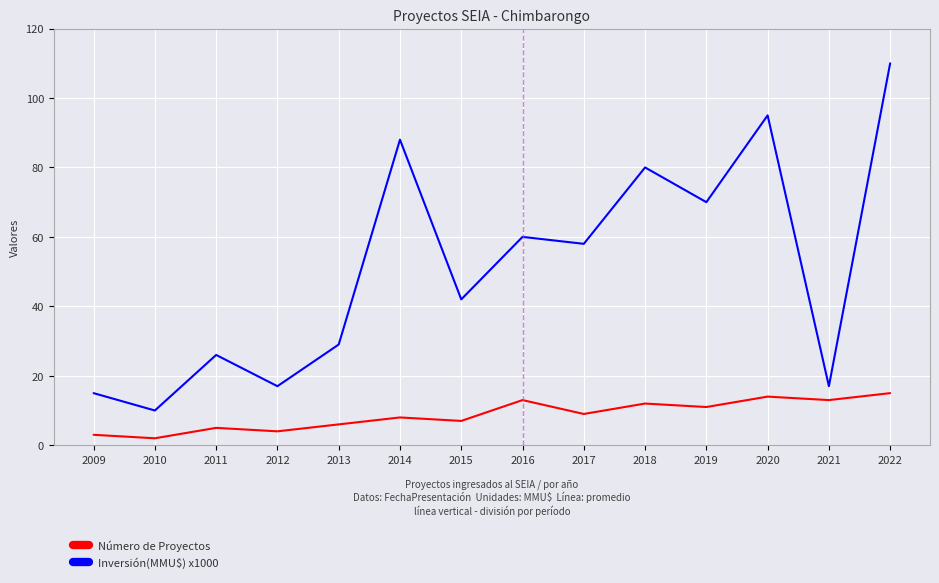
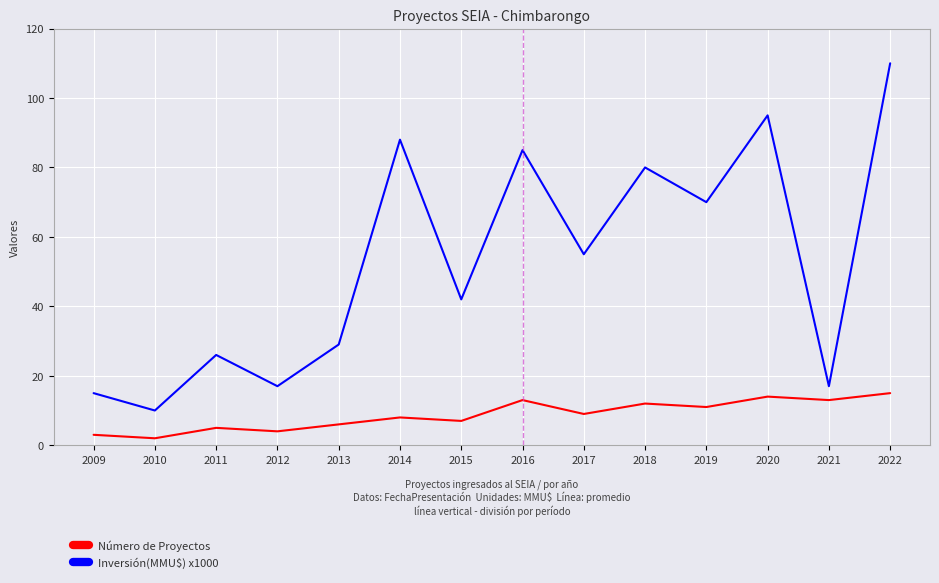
  {
    "Número de Proyectos": {
      "2009": 3,
      "2010": 2,
      "2011": 5,
      "2012": 4,
      "2013": 6,
      "2014": 8,
      "2015": 7,
      "2016": 13,
      "2017": 9,
      "2018": 12,
      "2019": 11,
      "2020": 14,
      "2021": 13,
      "2022": 15
    },
    "Inversión(MMU$) x1000": {
      "2009": 15,
      "2010": 10,
      "2011": 26,
      "2012": 17,
      "2013": 29,
      "2014": 88,
      "2015": 42,
-     "2016": 60,
-     "2017": 58,
+     "2016": 85,
+     "2017": 55,
      "2018": 80,
      "2019": 70,
      "2020": 95,
      "2021": 17,
      "2022": 110
    }
  }
